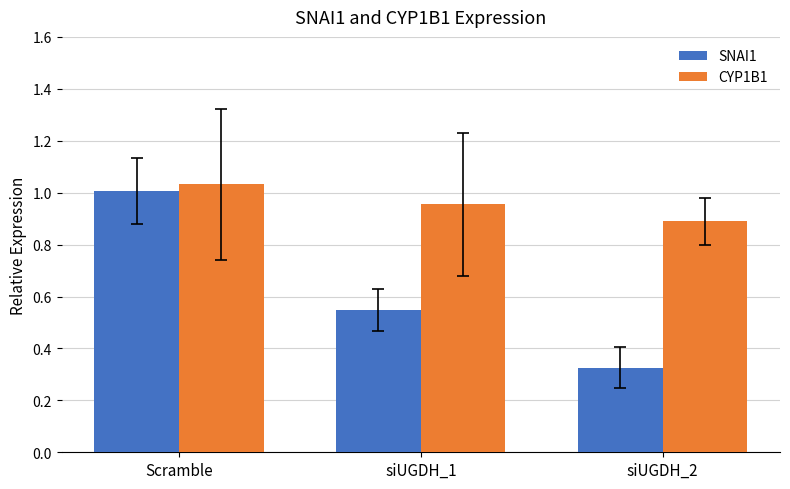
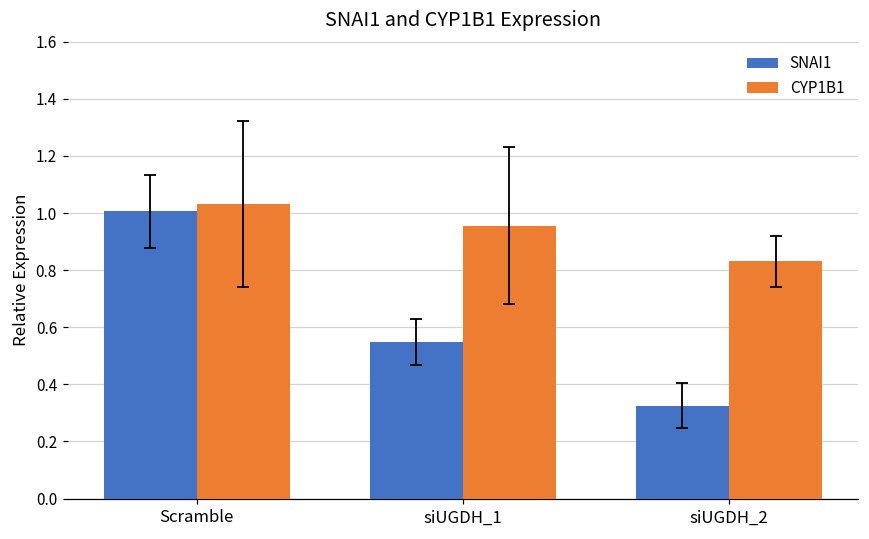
  {
    "CYP1B1": {
      "Scramble": 1.03,
      "siUGDH_1": 0.96,
-     "siUGDH_2": 0.89
+     "siUGDH_2": 0.83
    }
  }
